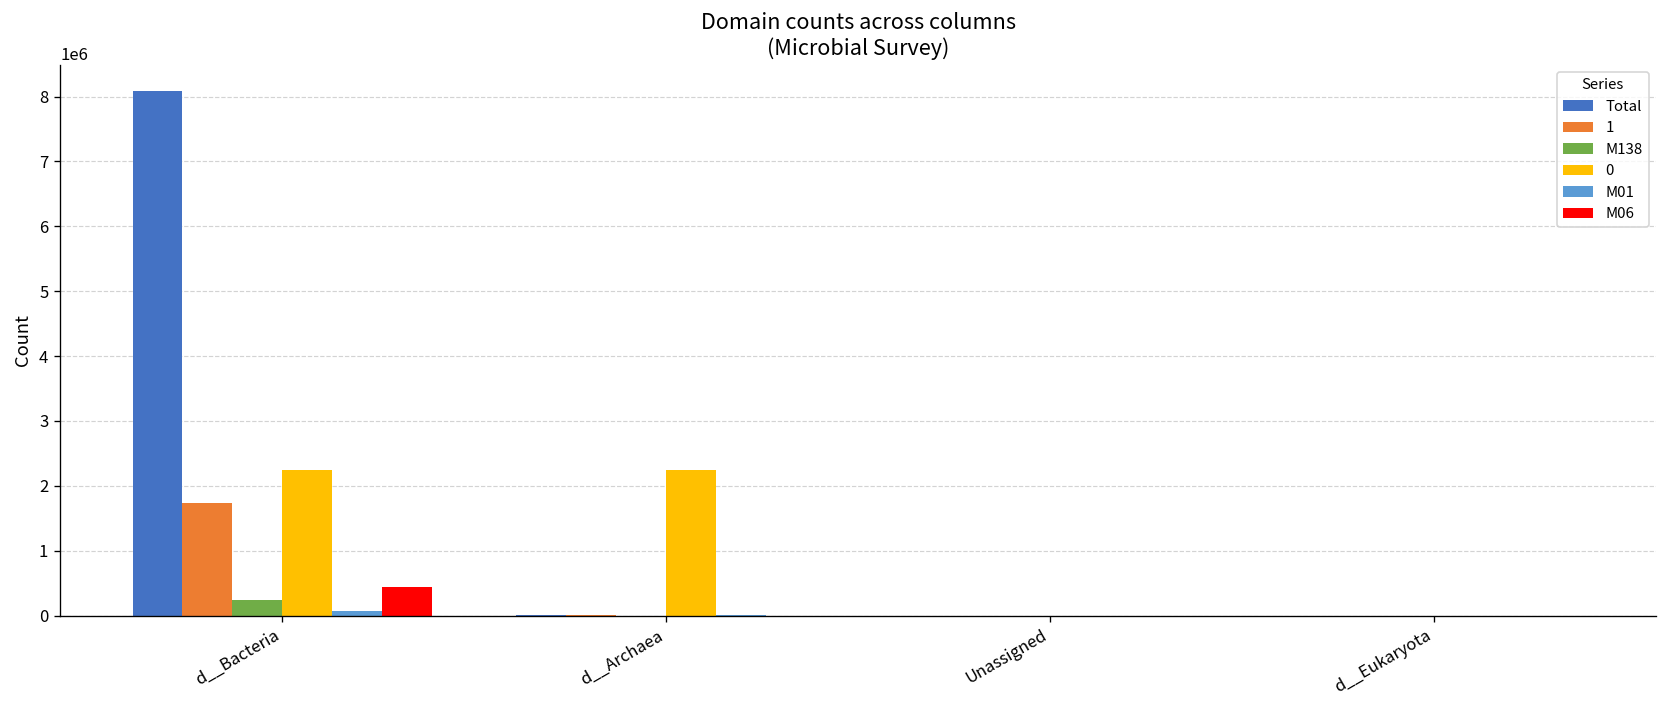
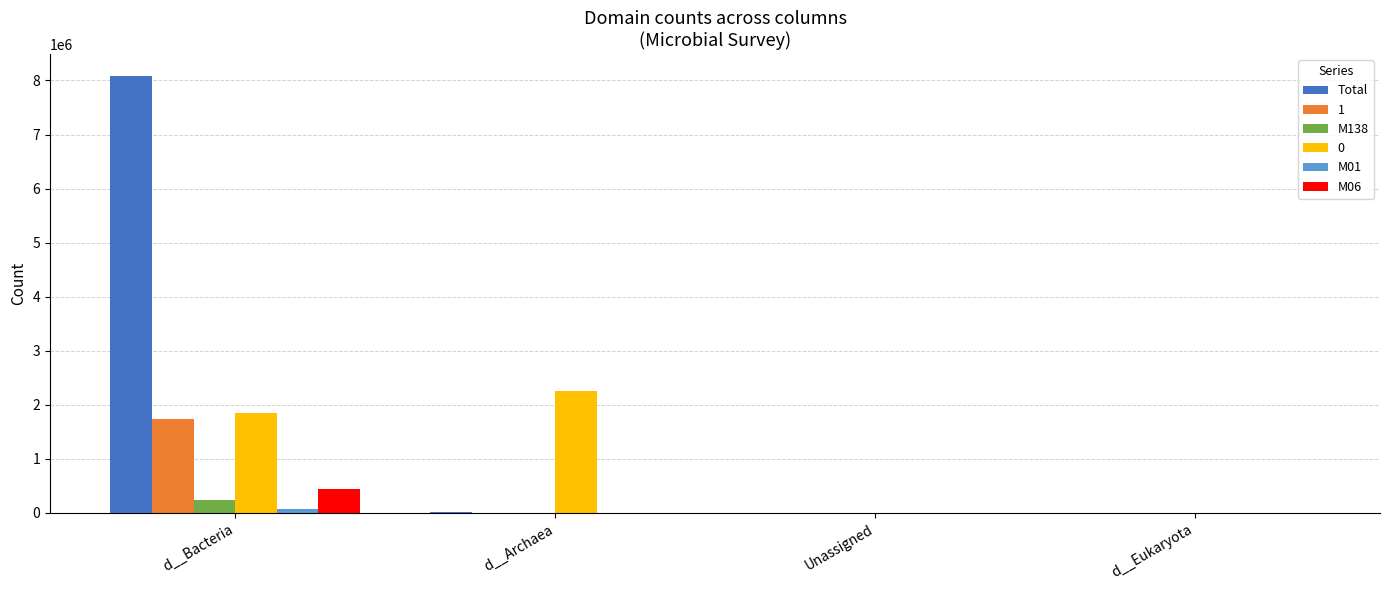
  {
    "1": {
      "d__Bacteria": 1700000
    },
    "M138": {
      "d__Bacteria": 200000,
      "d__Eukaryota": 0
    },
    "0": {
-     "d__Bacteria": 2200000,
+     "d__Bacteria": 1800000,
      "d__Archaea": 2200000,
      "Unassigned": 0,
      "d__Eukaryota": 0
    },
    "M06": {
      "d__Bacteria": 400000,
      "Unassigned": 0,
      "d__Eukaryota": 0
    }
  }
